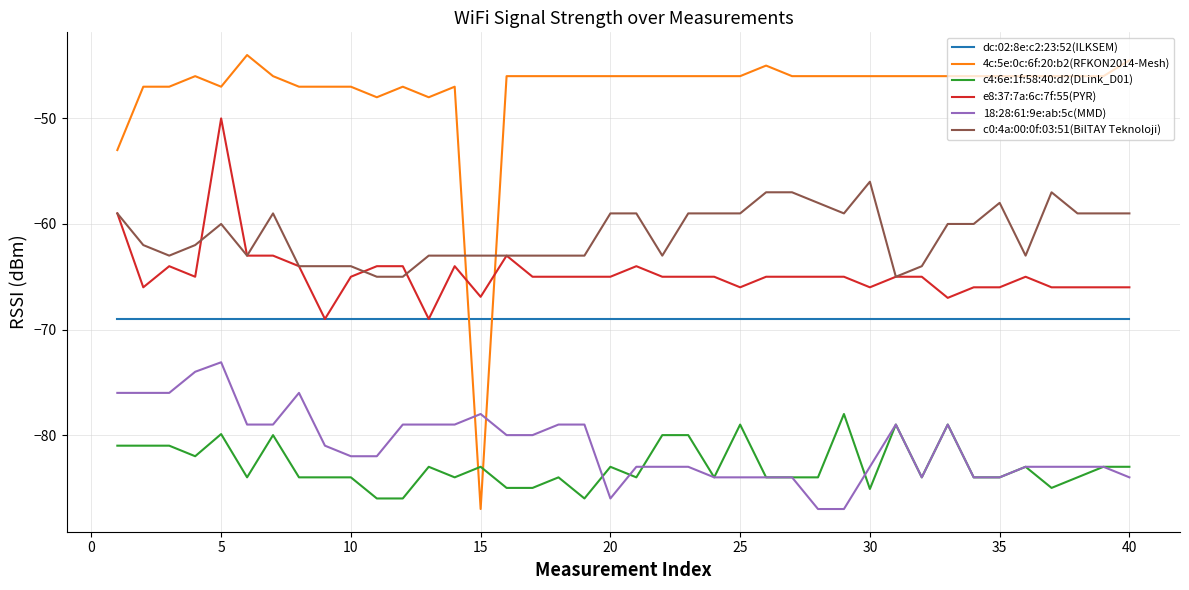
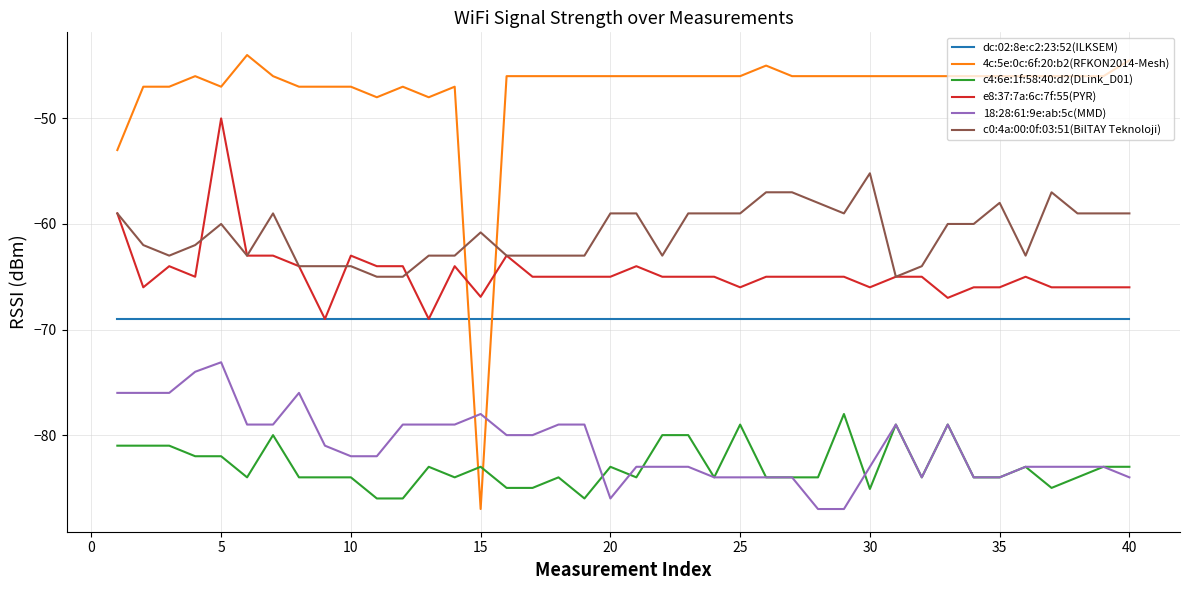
  {
    "dc:02:8e:c2:23:52(ILKSEM)": {
      "5": -69.0,
      "10": -69.0,
      "15": -69.0,
      "20": -69.0,
      "25": -69.0,
      "30": -69.0,
      "35": -69.0,
      "40": -69.0
    },
    "4c:5e:0c:6f:20:b2(RFKON2014-Mesh)": {
      "5": -47.0,
      "10": -47.0,
      "15": -87.0,
      "20": -46.0,
      "25": -46.0,
      "30": -46.0
    },
    "c4:6e:1f:58:40:d2(DLink_D01)": {
-     "5": -79.9,
+     "5": -82.0,
      "10": -84.0,
      "15": -83.0,
      "20": -83.0,
      "25": -79.0,
      "30": -85.1,
      "40": -83.0
    },
    "e8:37:7a:6c:7f:55(PYR)": {
      "5": -50,
-     "10": -65,
+     "10": -63,
      "15": -67,
      "20": -65,
      "25": -66,
      "30": -66,
      "35": -66,
      "40": -66
    },
    "18:28:61:9e:ab:5c(MMD)": {
      "5": -73.1,
      "10": -82.0,
      "15": -78.0,
      "20": -86.0,
      "25": -84.0,
      "30": -83.0,
      "40": -84.0
    },
    "c0:4a:00:0f:03:51(BilTAY Teknoloji)": {
      "5": -60.0,
      "10": -64.0,
-     "15": -63.0,
+     "15": -60.8,
      "20": -59.0,
      "25": -59.0,
-     "30": -56.0,
+     "30": -55.2,
      "35": -58.0,
      "40": -59.0
    }
  }
